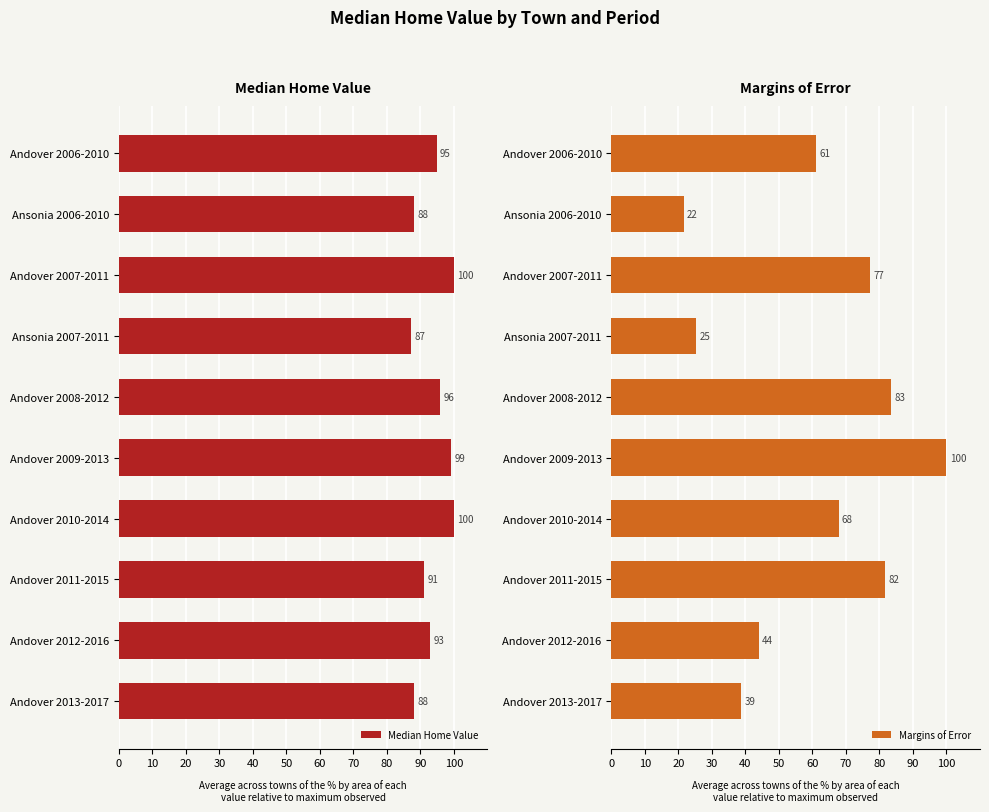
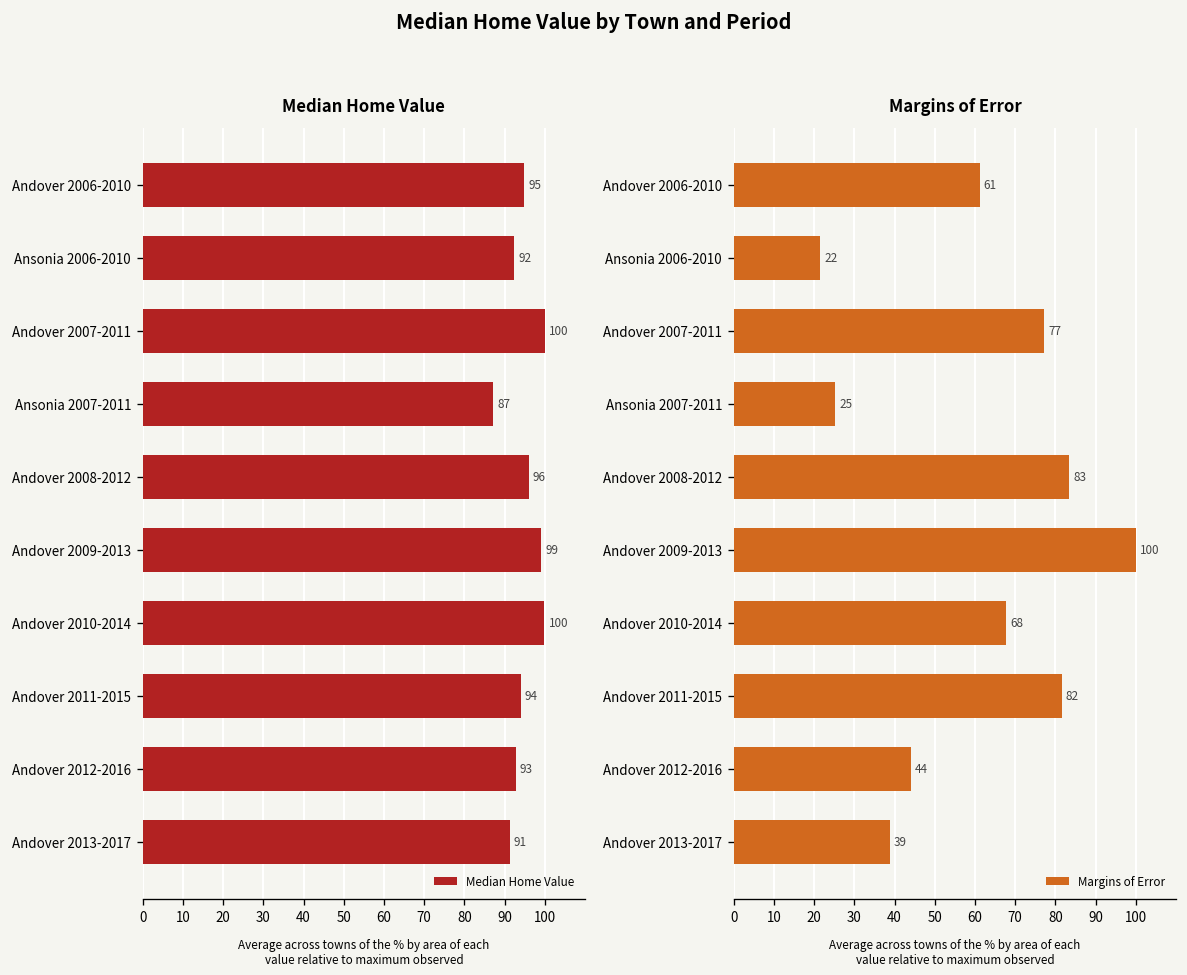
  {
    "Median Home Value": {
      "Andover 2006-2010": 95,
-     "Ansonia 2006-2010": 88,
+     "Ansonia 2006-2010": 92,
      "Andover 2007-2011": 100,
      "Ansonia 2007-2011": 87,
      "Andover 2008-2012": 96,
      "Andover 2009-2013": 99,
      "Andover 2010-2014": 100,
-     "Andover 2011-2015": 91,
+     "Andover 2011-2015": 94,
      "Andover 2012-2016": 93,
-     "Andover 2013-2017": 88
+     "Andover 2013-2017": 91
    },
    "Margins of Error": {
      "Andover 2006-2010": 61,
      "Ansonia 2006-2010": 22,
      "Andover 2007-2011": 77,
      "Ansonia 2007-2011": 25,
      "Andover 2008-2012": 83,
      "Andover 2009-2013": 100,
      "Andover 2010-2014": 68,
      "Andover 2011-2015": 82,
      "Andover 2012-2016": 44,
      "Andover 2013-2017": 39
    }
  }
